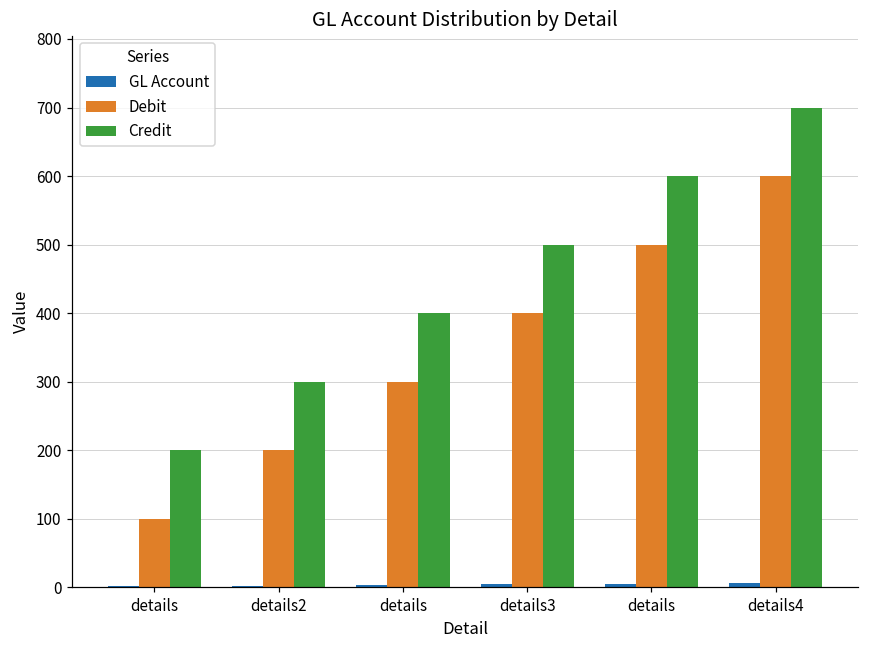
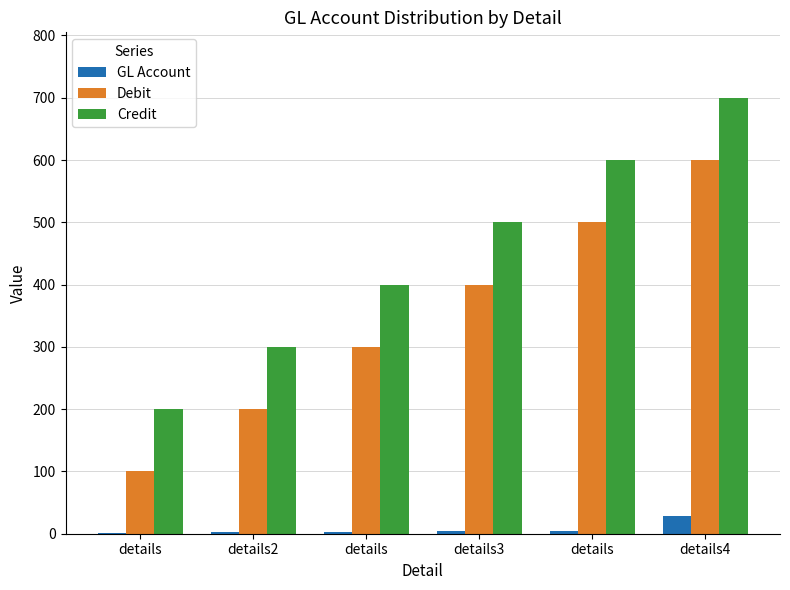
  {
    "GL Account": {
-     "details4": 10
+     "details4": 30
    },
    "Debit": {
      "details2": 200,
      "details3": 400,
      "details4": 600
    },
    "Credit": {
      "details2": 300,
      "details3": 500,
      "details4": 700
    }
  }
